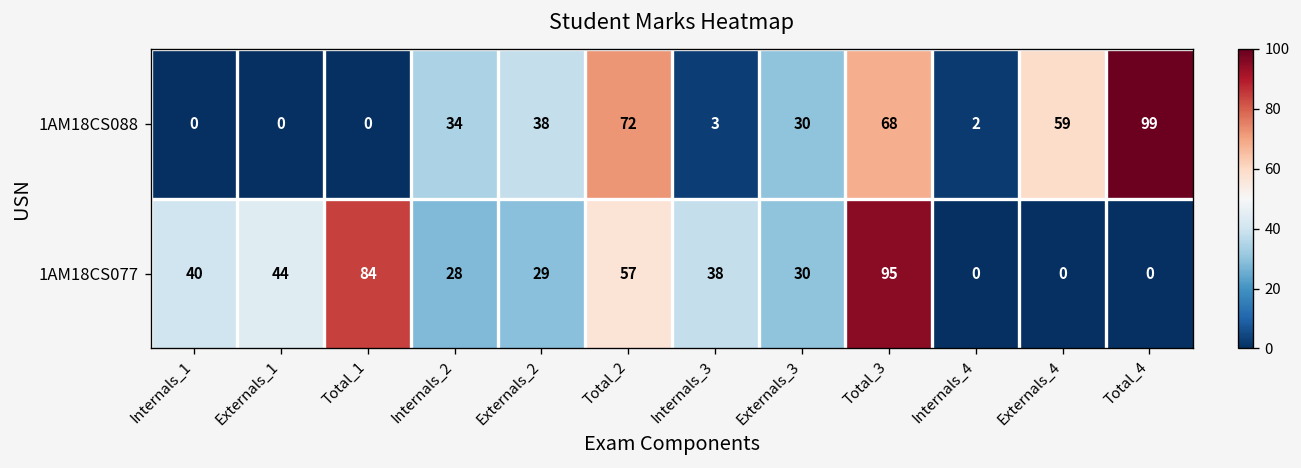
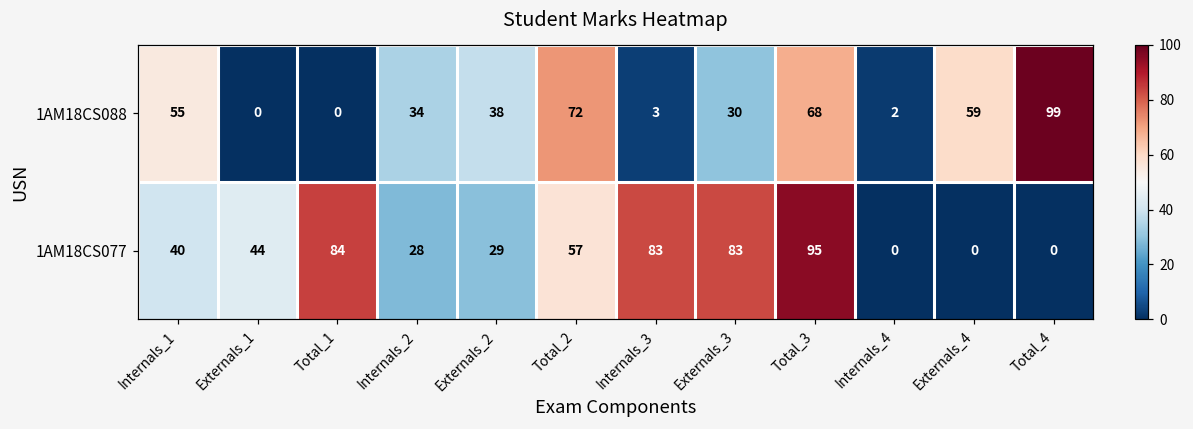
  {
    "1AM18CS088": {
-     "Internals_1": 0,
+     "Internals_1": 55,
      "Externals_1": 0,
      "Total_1": 0,
      "Internals_2": 34,
      "Externals_2": 38,
      "Total_2": 72,
      "Internals_3": 3,
      "Externals_3": 30,
      "Total_3": 68,
      "Internals_4": 2,
      "Externals_4": 59,
      "Total_4": 99
    },
    "1AM18CS077": {
      "Internals_1": 40,
      "Externals_1": 44,
      "Total_1": 84,
      "Internals_2": 28,
      "Externals_2": 29,
      "Total_2": 57,
-     "Internals_3": 38,
-     "Externals_3": 30,
+     "Internals_3": 83,
+     "Externals_3": 83,
      "Total_3": 95,
      "Internals_4": 0,
      "Externals_4": 0,
      "Total_4": 0
    }
  }
